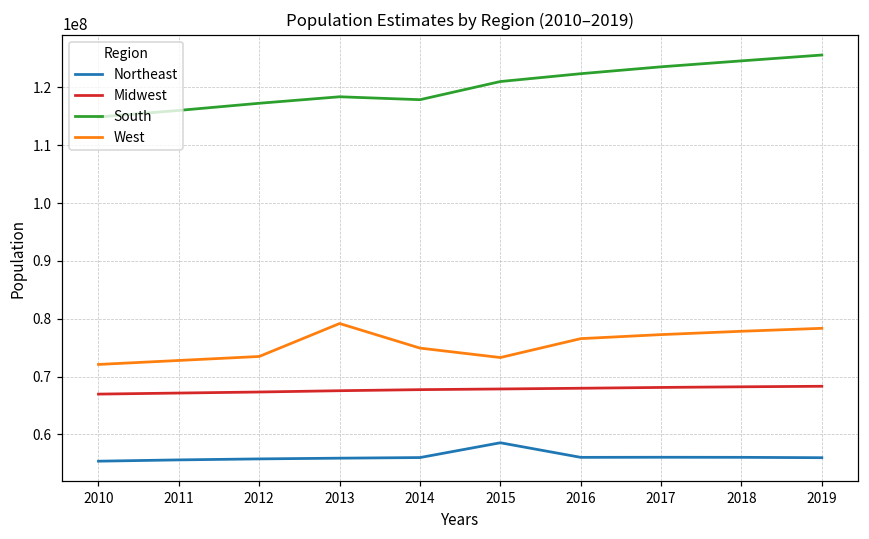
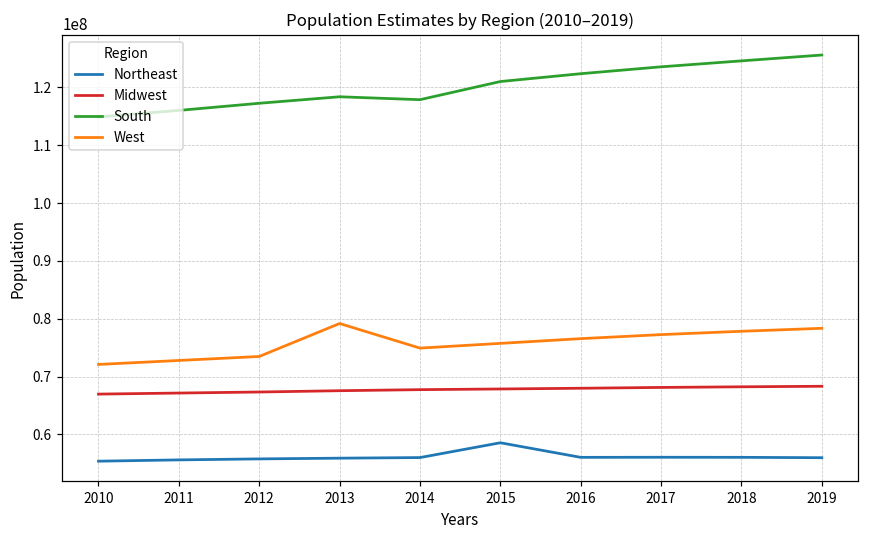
  {
    "Northeast": {
      "2010": 55000000,
      "2011": 56000000,
      "2012": 56000000,
      "2013": 56000000,
      "2014": 56000000,
      "2015": 59000000,
      "2016": 56000000,
      "2017": 56000000,
      "2018": 56000000,
      "2019": 56000000
    },
    "Midwest": {
      "2010": 67000000,
      "2011": 67000000,
      "2012": 67000000,
      "2013": 68000000,
      "2014": 68000000,
      "2015": 68000000,
      "2016": 68000000,
      "2017": 68000000,
      "2018": 68000000,
      "2019": 68000000
    },
    "South": {
      "2012": 117000000,
      "2013": 118000000,
      "2014": 118000000,
      "2015": 121000000,
      "2016": 122000000,
      "2017": 124000000,
      "2018": 125000000,
      "2019": 126000000
    },
    "West": {
      "2010": 72000000,
      "2011": 73000000,
      "2012": 73000000,
      "2013": 79000000,
      "2014": 75000000,
-     "2015": 73000000,
+     "2015": 76000000,
      "2016": 77000000,
      "2017": 77000000,
      "2018": 78000000,
      "2019": 78000000
    }
  }
